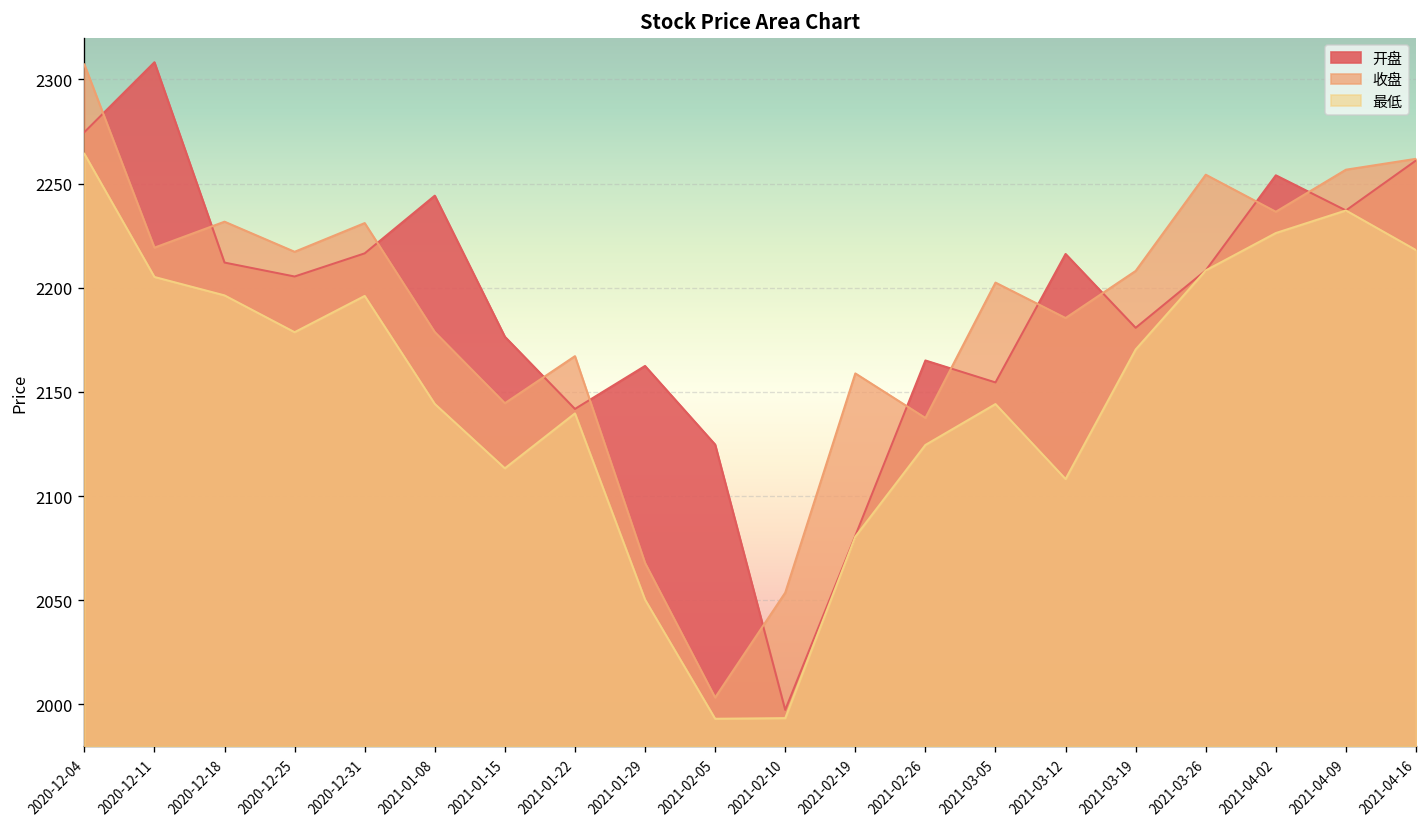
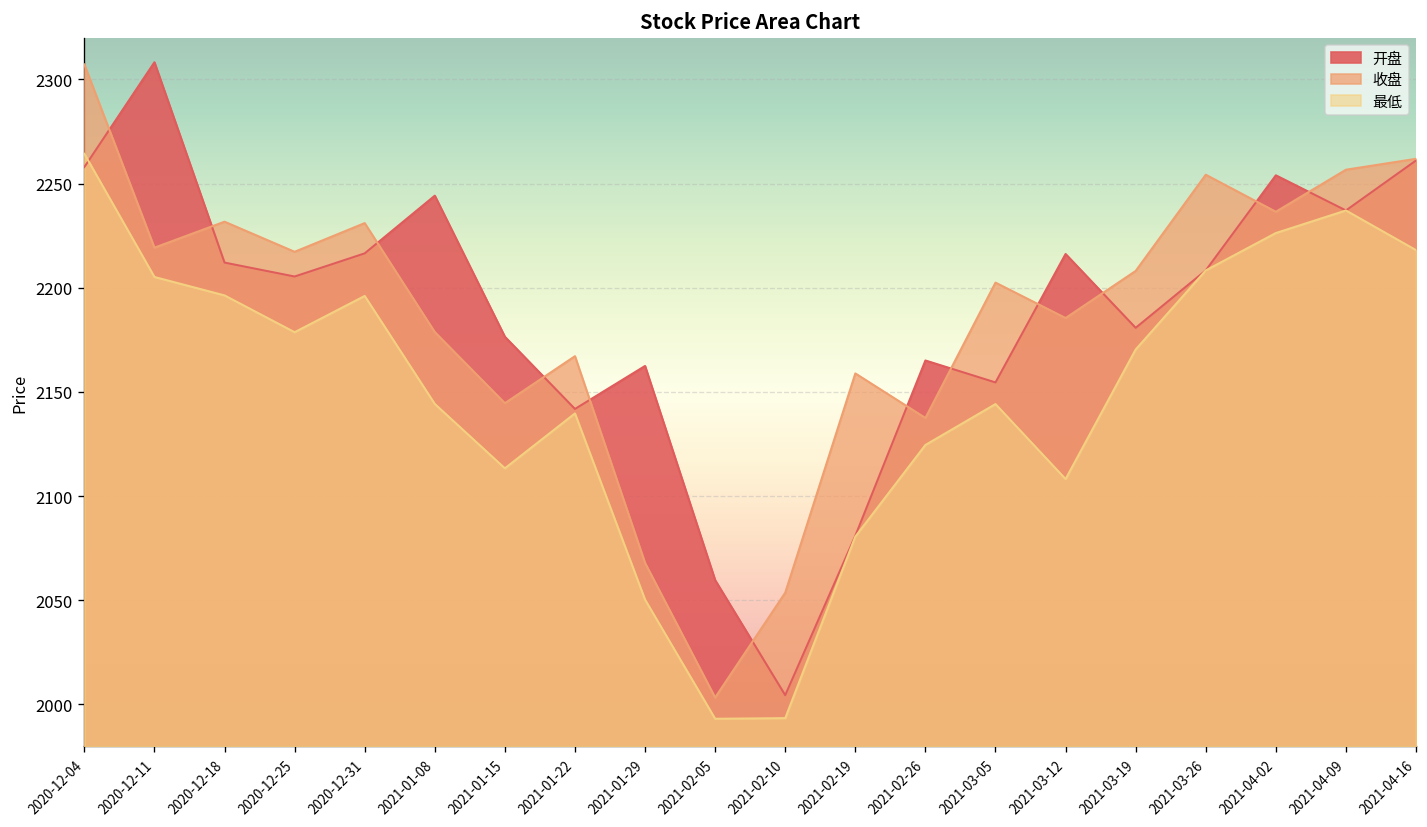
  {
    "开盘": {
-     "2020-12-04": 2275,
+     "2020-12-04": 2258,
      "2020-12-11": 2308,
      "2020-12-18": 2212,
      "2020-12-25": 2205,
      "2020-12-31": 2217,
      "2021-01-08": 2244,
      "2021-01-15": 2177,
      "2021-01-22": 2142,
      "2021-01-29": 2163,
-     "2021-02-05": 2125,
-     "2021-02-10": 1997,
+     "2021-02-05": 2060,
+     "2021-02-10": 2004,
      "2021-02-26": 2165,
      "2021-03-05": 2155,
      "2021-03-12": 2216,
      "2021-03-19": 2181,
      "2021-04-02": 2254
    }
  }
